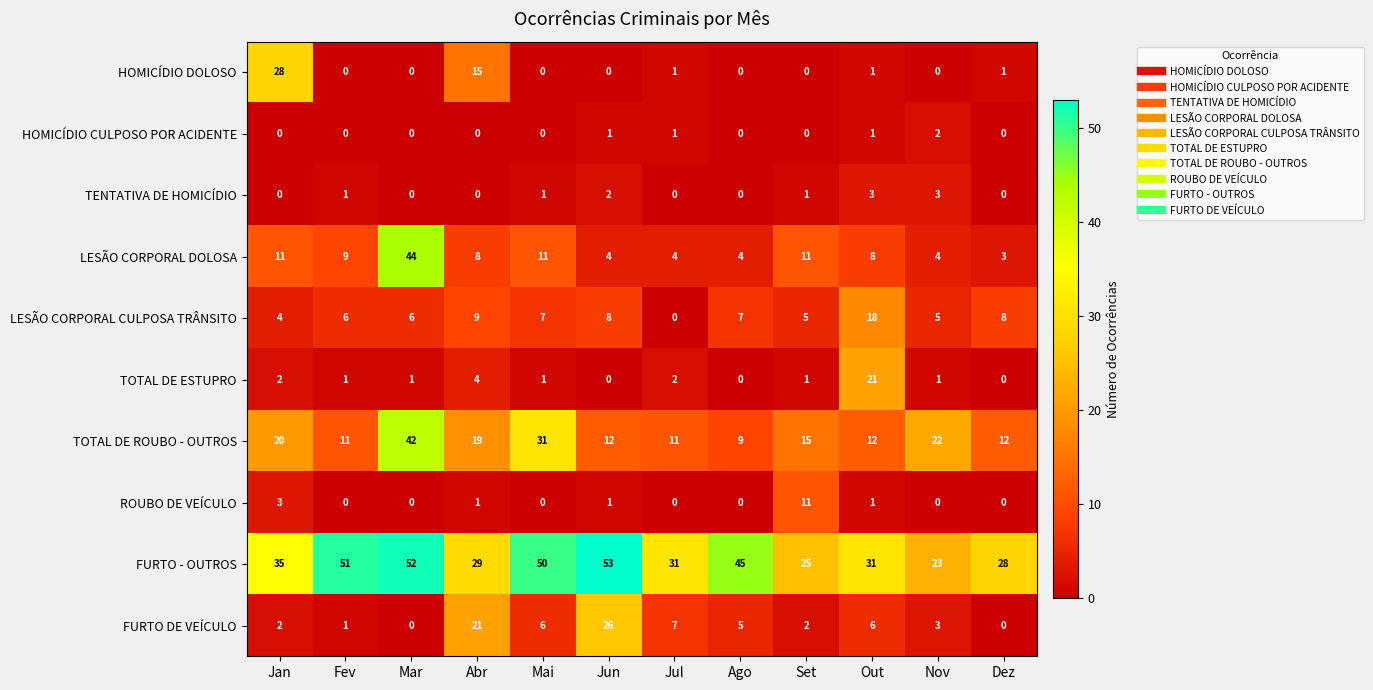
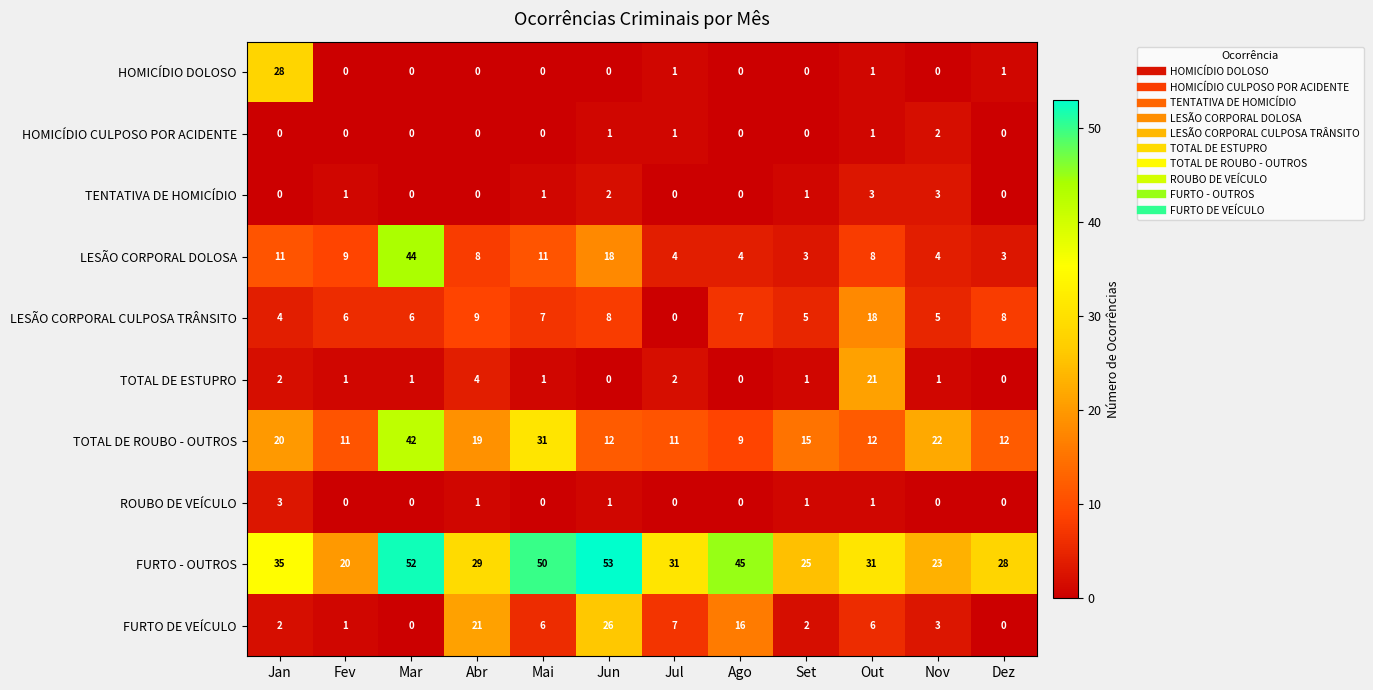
  {
    "HOMICÍDIO DOLOSO": {
      "Jan": 28,
      "Fev": 0,
      "Mar": 0,
-     "Abr": 15,
+     "Abr": 0,
      "Mai": 0,
      "Jun": 0,
      "Jul": 1,
      "Ago": 0,
      "Set": 0,
      "Out": 1,
      "Nov": 0,
      "Dez": 1
    },
    "HOMICÍDIO CULPOSO POR ACIDENTE": {
      "Jan": 0,
      "Fev": 0,
      "Mar": 0,
      "Abr": 0,
      "Mai": 0,
      "Jun": 1,
      "Jul": 1,
      "Ago": 0,
      "Set": 0,
      "Out": 1,
      "Nov": 2,
      "Dez": 0
    },
    "TENTATIVA DE HOMICÍDIO": {
      "Jan": 0,
      "Fev": 1,
      "Mar": 0,
      "Abr": 0,
      "Mai": 1,
      "Jun": 2,
      "Jul": 0,
      "Ago": 0,
      "Set": 1,
      "Out": 3,
      "Nov": 3,
      "Dez": 0
    },
    "LESÃO CORPORAL DOLOSA": {
      "Jan": 11,
      "Fev": 9,
      "Mar": 44,
      "Abr": 8,
      "Mai": 11,
-     "Jun": 4,
+     "Jun": 18,
      "Jul": 4,
      "Ago": 4,
-     "Set": 11,
+     "Set": 3,
      "Out": 8,
      "Nov": 4,
      "Dez": 3
    },
    "LESÃO CORPORAL CULPOSA TRÂNSITO": {
      "Jan": 4,
      "Fev": 6,
      "Mar": 6,
      "Abr": 9,
      "Mai": 7,
      "Jun": 8,
      "Jul": 0,
      "Ago": 7,
      "Set": 5,
      "Out": 18,
      "Nov": 5,
      "Dez": 8
    },
    "TOTAL DE ESTUPRO": {
      "Jan": 2,
      "Fev": 1,
      "Mar": 1,
      "Abr": 4,
      "Mai": 1,
      "Jun": 0,
      "Jul": 2,
      "Ago": 0,
      "Set": 1,
      "Out": 21,
      "Nov": 1,
      "Dez": 0
    },
    "TOTAL DE ROUBO - OUTROS": {
      "Jan": 20,
      "Fev": 11,
      "Mar": 42,
      "Abr": 19,
      "Mai": 31,
      "Jun": 12,
      "Jul": 11,
      "Ago": 9,
      "Set": 15,
      "Out": 12,
      "Nov": 22,
      "Dez": 12
    },
    "ROUBO DE VEÍCULO": {
      "Jan": 3,
      "Fev": 0,
      "Mar": 0,
      "Abr": 1,
      "Mai": 0,
      "Jun": 1,
      "Jul": 0,
      "Ago": 0,
-     "Set": 11,
+     "Set": 1,
      "Out": 1,
      "Nov": 0,
      "Dez": 0
    },
    "FURTO - OUTROS": {
      "Jan": 35,
-     "Fev": 51,
+     "Fev": 20,
      "Mar": 52,
      "Abr": 29,
      "Mai": 50,
      "Jun": 53,
      "Jul": 31,
      "Ago": 45,
      "Set": 25,
      "Out": 31,
      "Nov": 23,
      "Dez": 28
    },
    "FURTO DE VEÍCULO": {
      "Jan": 2,
      "Fev": 1,
      "Mar": 0,
      "Abr": 21,
      "Mai": 6,
      "Jun": 26,
      "Jul": 7,
-     "Ago": 5,
+     "Ago": 16,
      "Set": 2,
      "Out": 6,
      "Nov": 3,
      "Dez": 0
    }
  }
